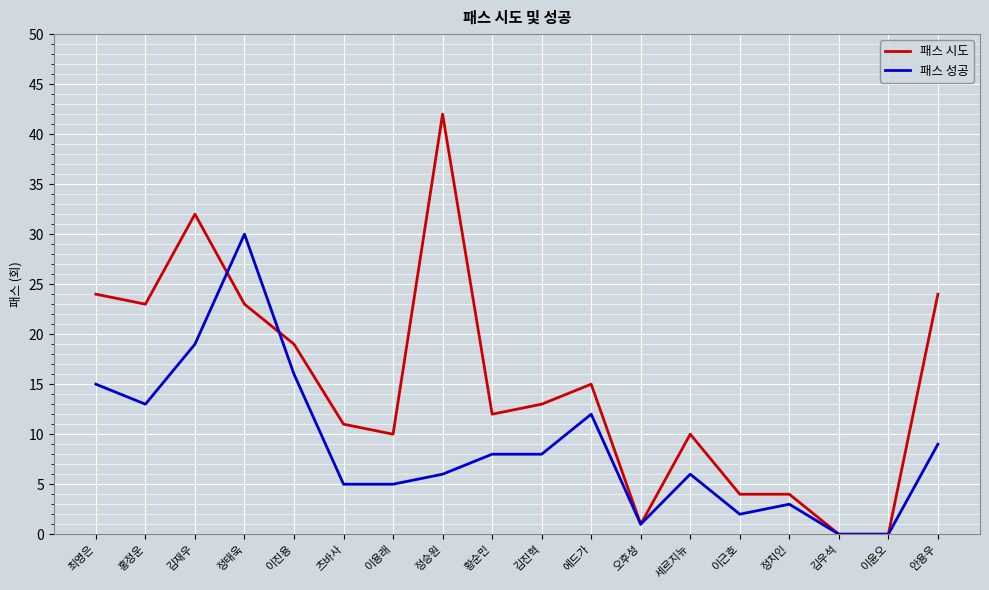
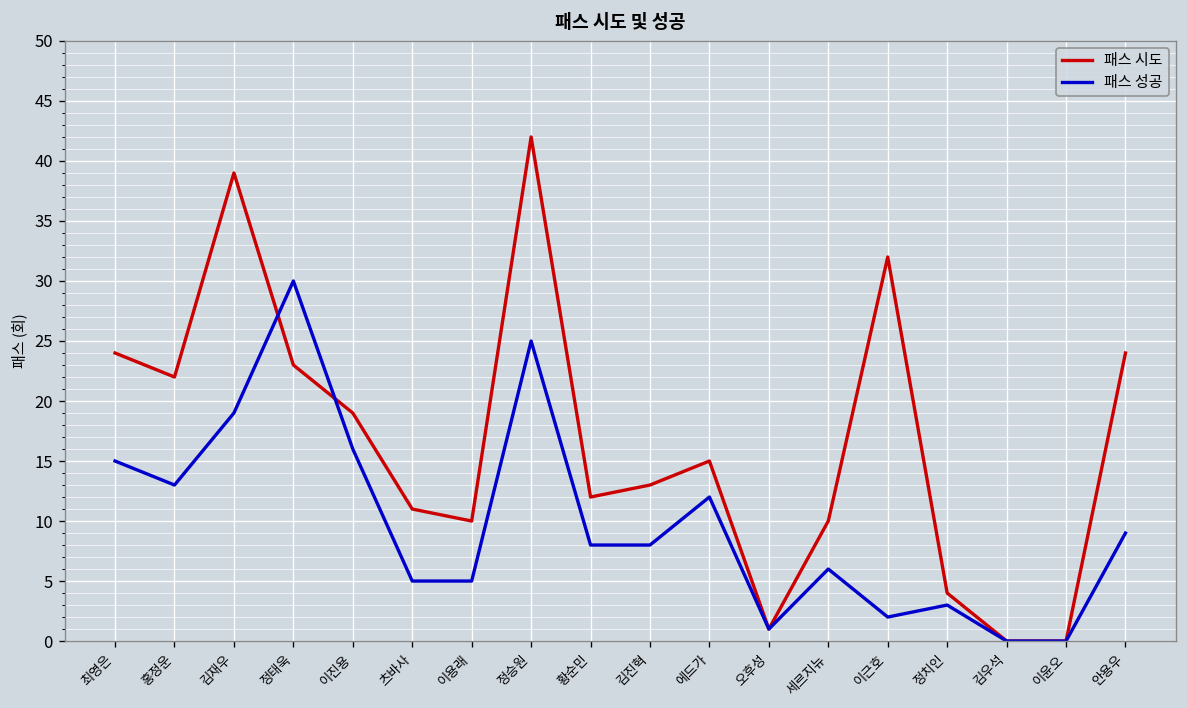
  {
    "패스 시도": {
      "최영은": 24,
-     "홍정운": 23,
-     "김재우": 32,
+     "홍정운": 22,
+     "김재우": 39,
      "정태욱": 23,
      "이진용": 19,
      "츠바사": 11,
      "이용래": 10,
      "정승원": 42,
      "황순민": 12,
      "김진혁": 13,
      "에드가": 15,
      "세르지뉴": 10,
-     "이근호": 4,
+     "이근호": 32,
      "정치인": 4,
      "안용우": 24
    },
    "패스 성공": {
      "최영은": 15,
      "홍정운": 13,
      "김재우": 19,
      "정태욱": 30,
      "이진용": 16,
      "츠바사": 5,
      "이용래": 5,
-     "정승원": 6,
+     "정승원": 25,
      "황순민": 8,
      "김진혁": 8,
      "에드가": 12,
      "세르지뉴": 6,
      "이근호": 2,
      "정치인": 3,
      "안용우": 9
    }
  }
